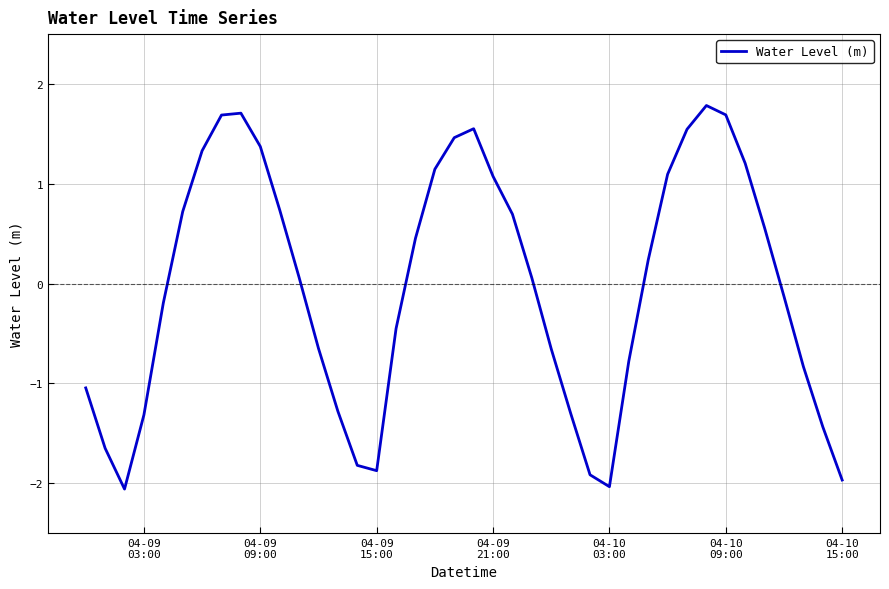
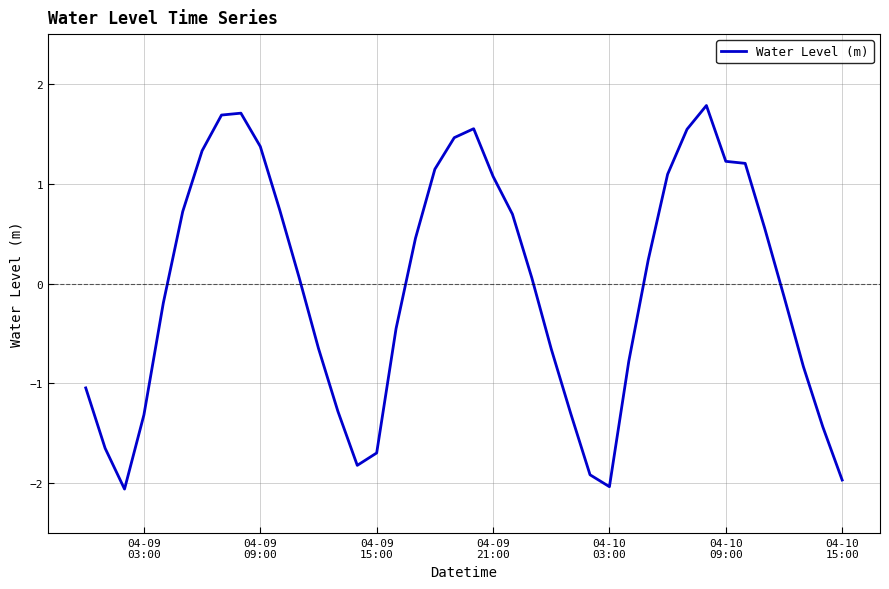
  {
    "04-09 03:00": -1.3,
    "04-09 09:00": 1.4,
-   "04-09 15:00": -1.9,
+   "04-09 15:00": -1.7,
    "04-09 21:00": 1.1,
    "04-10 03:00": -2.0,
-   "04-10 09:00": 1.7,
+   "04-10 09:00": 1.2,
    "04-10 15:00": -2.0
  }
